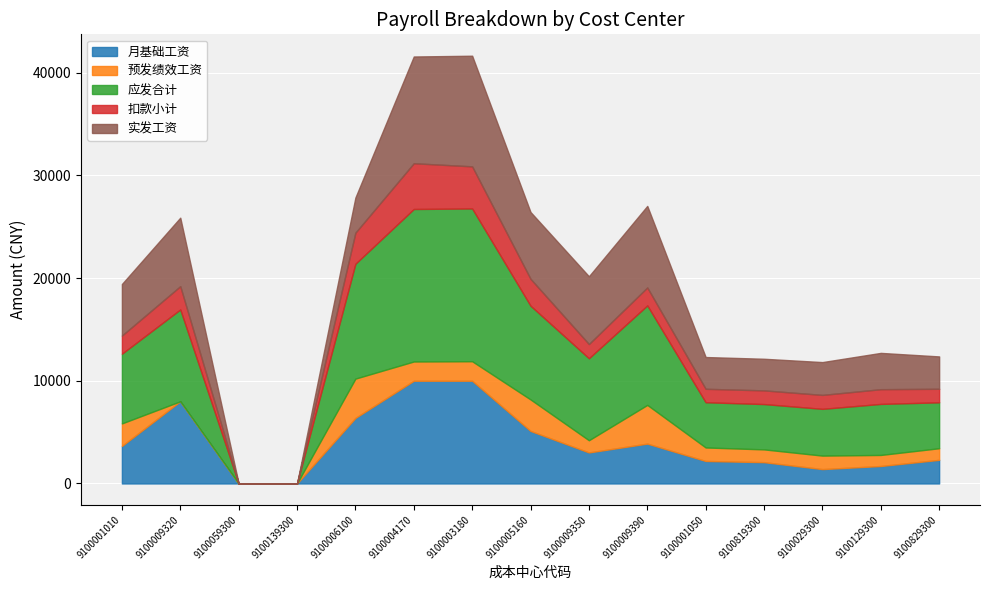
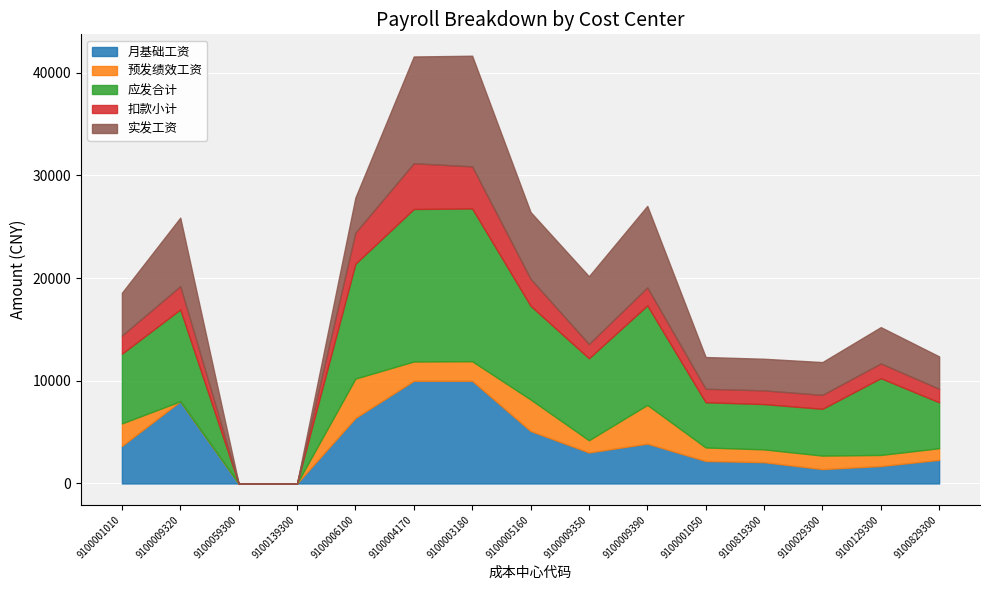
  {
    "月基础工资": {
      "9100001010": 3700,
      "9100006100": 6400,
      "9100004170": 10000,
      "9100003180": 10000,
      "9100005160": 5100,
      "9100009350": 3000,
      "9100009390": 3900,
      "9100001050": 2200,
      "9100819300": 2100,
      "9100029300": 1400,
      "9100129300": 1700,
      "9100829300": 2300
    },
    "预发绩效工资": {
      "9100001010": 2200,
      "9100006100": 3800,
      "9100004170": 1900,
      "9100003180": 1900,
      "9100005160": 3100,
      "9100009350": 1200,
      "9100009390": 3800,
      "9100001050": 1300,
      "9100819300": 1200,
      "9100029300": 1300,
      "9100129300": 1100,
      "9100829300": 1100
    },
    "应发合计": {
      "9100001010": 6800,
      "9100009320": 8900,
      "9100006100": 11200,
      "9100004170": 14800,
      "9100003180": 14900,
      "9100005160": 9100,
      "9100009350": 8000,
      "9100009390": 9700,
      "9100001050": 4400,
      "9100819300": 4400,
      "9100029300": 4600,
-     "9100129300": 5000,
+     "9100129300": 7500,
      "9100829300": 4500
    },
    "扣款小计": {
      "9100001010": 1800,
      "9100009320": 2300,
      "9100006100": 3000,
      "9100004170": 4500,
      "9100003180": 4100,
      "9100005160": 2600,
      "9100009350": 1400,
      "9100009390": 1700,
      "9100001050": 1300,
      "9100819300": 1300,
      "9100029300": 1400,
      "9100129300": 1400,
      "9100829300": 1300
    },
    "实发工资": {
-     "9100001010": 5000,
+     "9100001010": 4200,
      "9100009320": 6700,
      "9100006100": 3400,
      "9100004170": 10400,
      "9100003180": 10800,
      "9100005160": 6500,
      "9100009350": 6600,
      "9100009390": 7900,
      "9100001050": 3100,
      "9100819300": 3100,
      "9100029300": 3200,
      "9100129300": 3500,
      "9100829300": 3200
    }
  }
